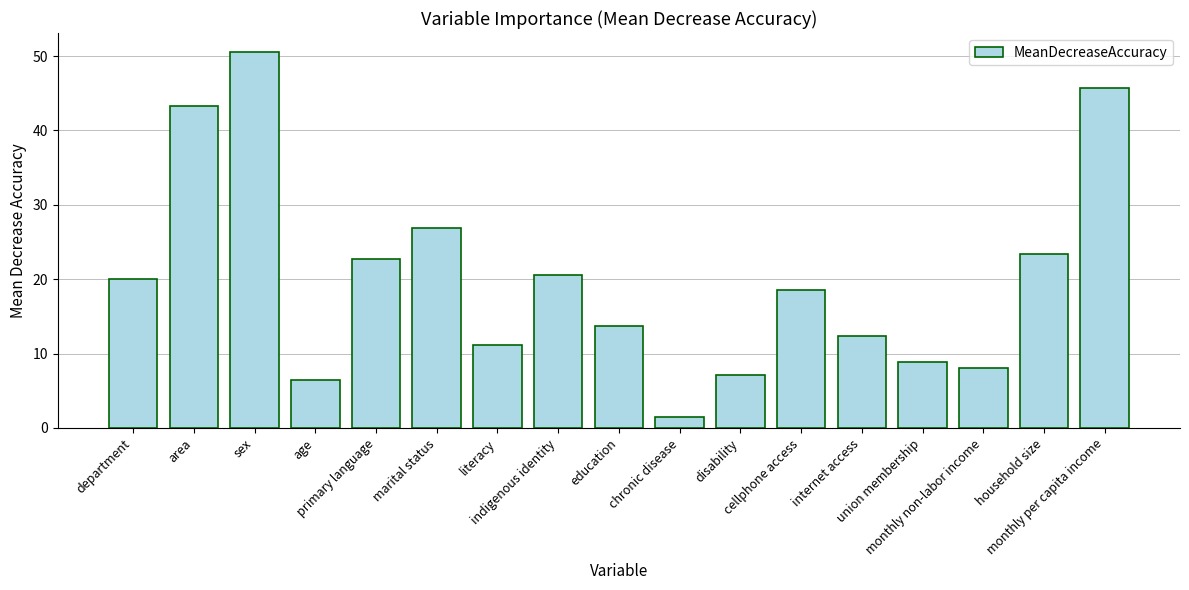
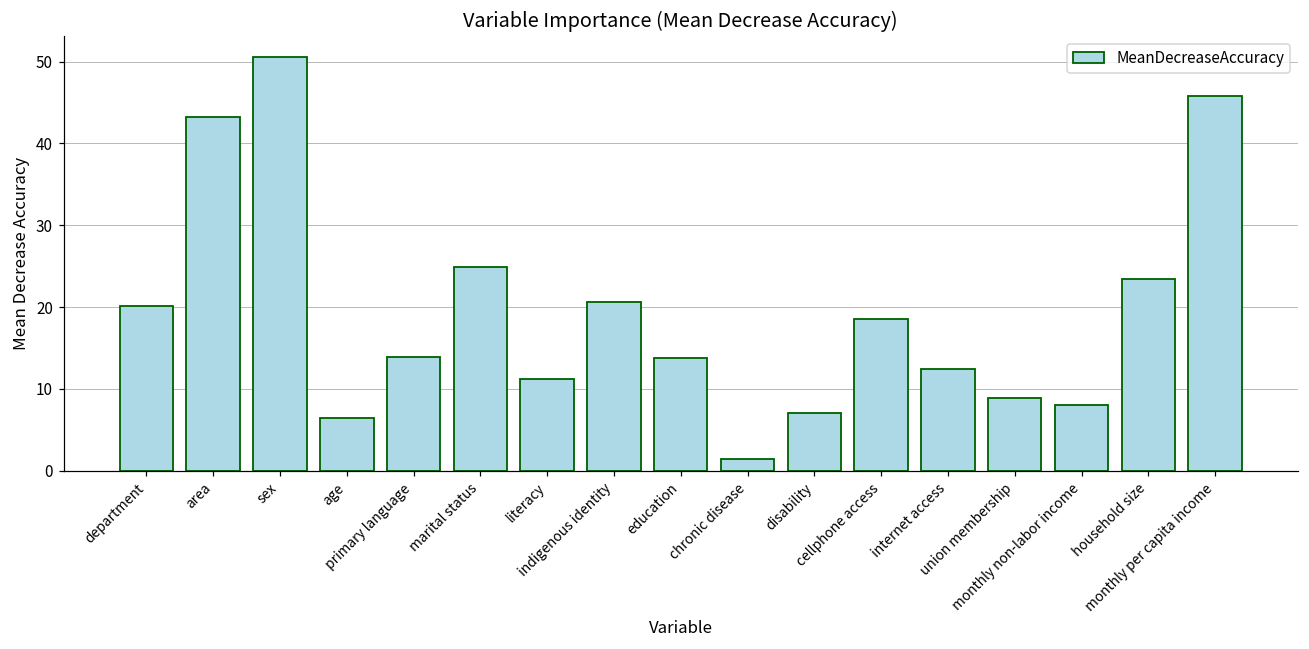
  {
    "department": 20,
    "area": 43,
    "sex": 51,
    "age": 6,
-   "primary language": 23,
-   "marital status": 27,
+   "primary language": 14,
+   "marital status": 25,
    "literacy": 11,
    "indigenous identity": 21,
    "education": 14,
    "chronic disease": 1,
    "disability": 7,
    "cellphone access": 19,
    "internet access": 12,
    "union membership": 9,
    "monthly non-labor income": 8,
    "household size": 23,
    "monthly per capita income": 46
  }
